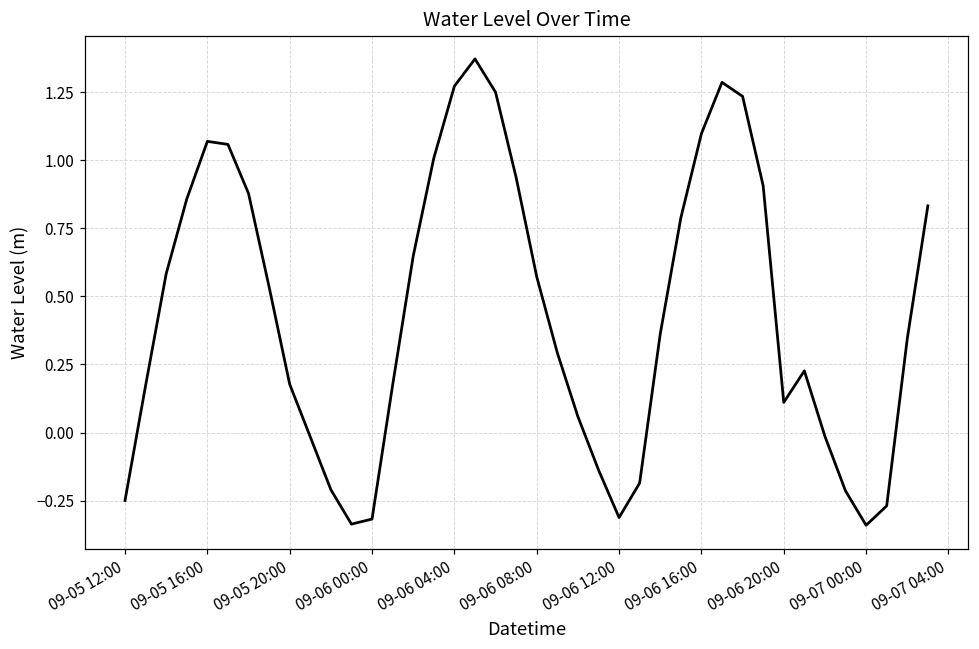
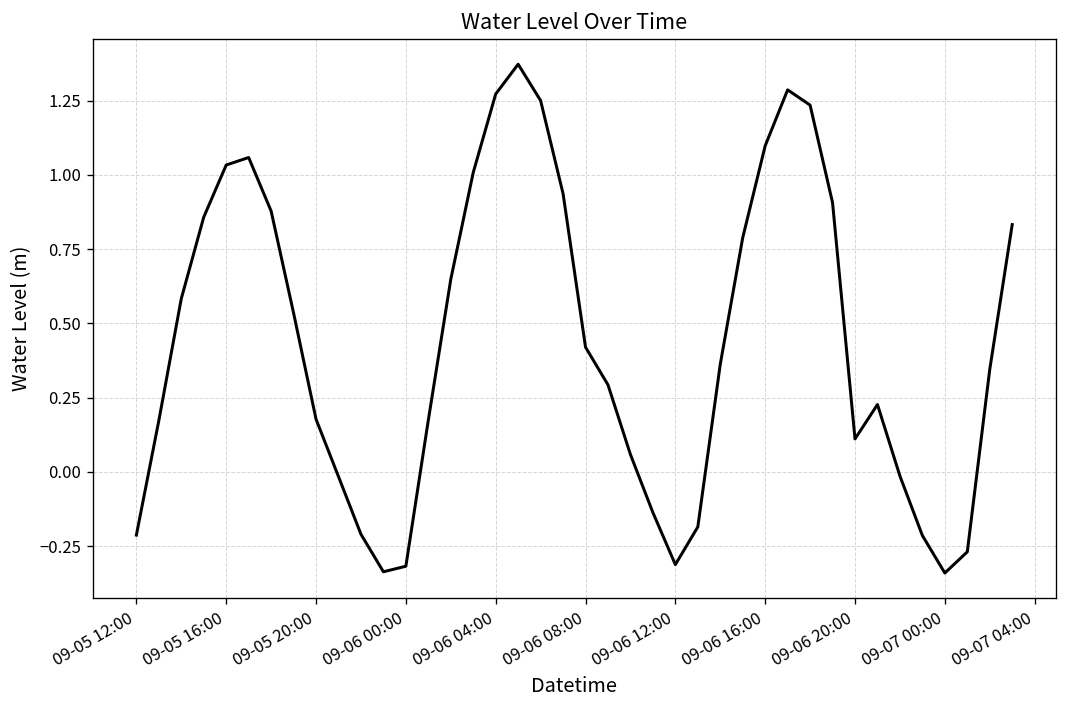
  {
-   "09-05 12:00": -0.25,
-   "09-05 16:00": 1.07,
+   "09-05 12:00": -0.21,
+   "09-05 16:00": 1.03,
    "09-05 20:00": 0.18,
    "09-06 00:00": -0.32,
    "09-06 04:00": 1.27,
-   "09-06 08:00": 0.57,
+   "09-06 08:00": 0.42,
    "09-06 12:00": -0.31,
    "09-06 16:00": 1.10,
    "09-06 20:00": 0.11,
    "09-07 00:00": -0.34
  }
